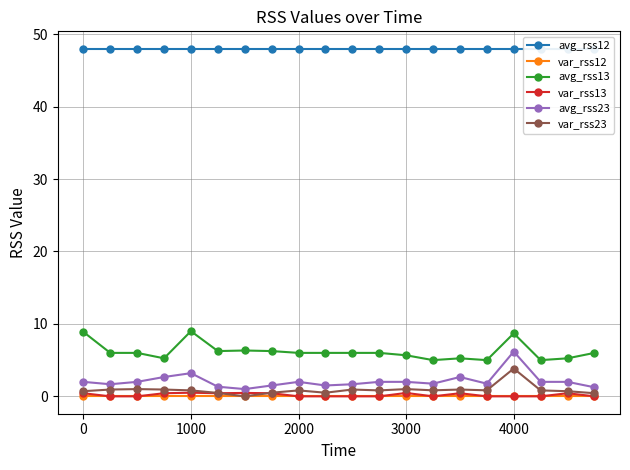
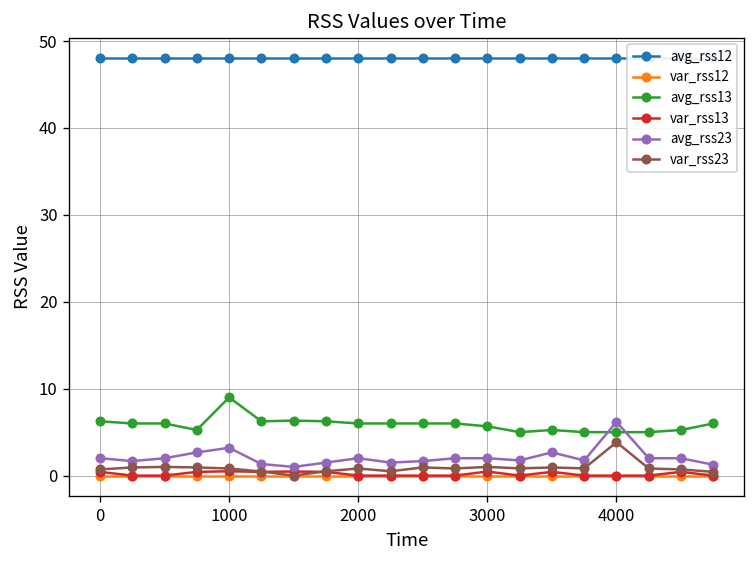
  {
    "avg_rss12": {
      "0": 48,
      "1000": 48,
      "2000": 48,
      "3000": 48,
      "4000": 48
    },
    "var_rss12": {
      "0": 0,
      "1000": 0,
      "3000": 0
    },
    "avg_rss13": {
-     "0": 9,
+     "0": 6,
      "1000": 9,
      "2000": 6,
      "3000": 6,
-     "4000": 9
+     "4000": 5
    },
    "var_rss13": {
      "3000": 0
    },
    "avg_rss23": {
      "0": 2,
      "1000": 3,
      "2000": 2,
      "3000": 2,
      "4000": 6
    },
    "var_rss23": {
      "2000": 1,
      "3000": 1,
      "4000": 4
    }
  }
